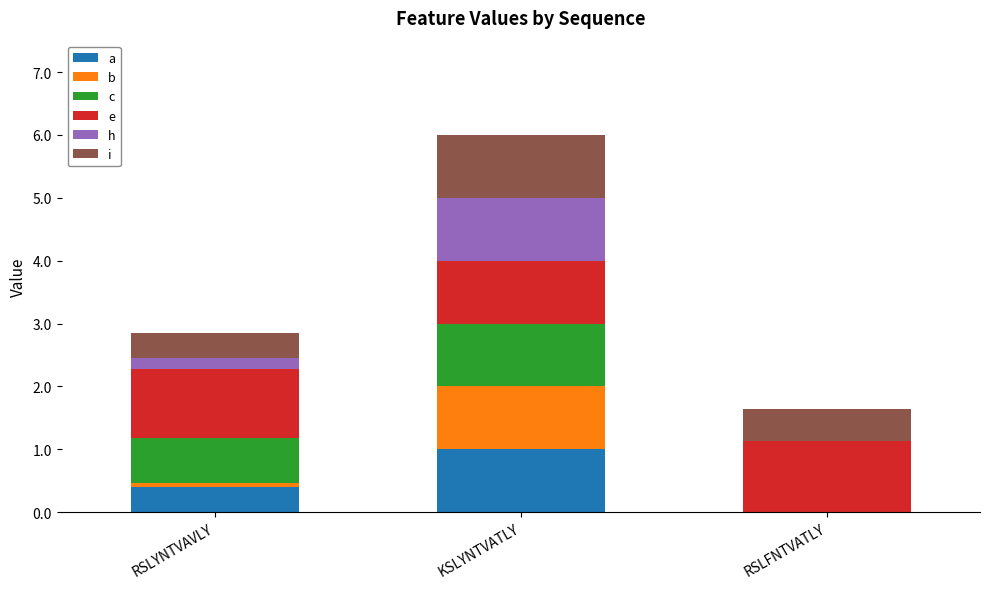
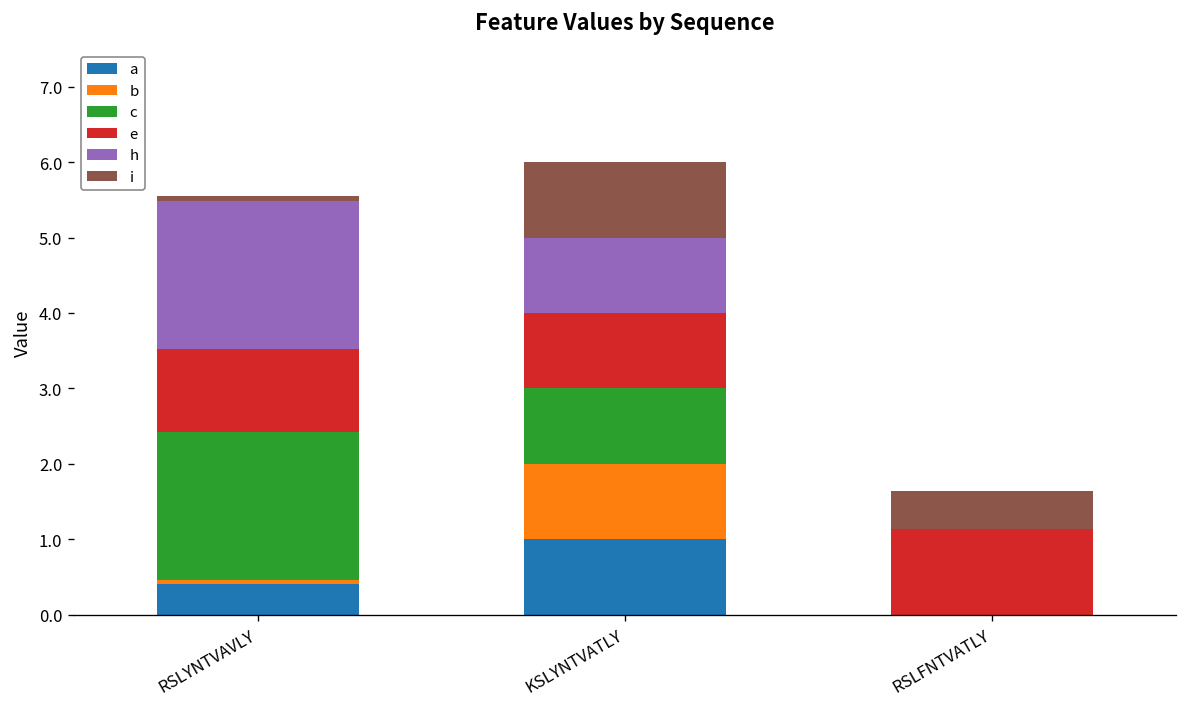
  {
    "a": {
      "RSLYNTVAVLY": 0.4,
      "KSLYNTVATLY": 1.0,
      "RSLFNTVATLY": 0.0
    },
    "b": {
      "RSLYNTVAVLY": 0.1,
      "KSLYNTVATLY": 1.0,
      "RSLFNTVATLY": 0.0
    },
    "c": {
-     "RSLYNTVAVLY": 0.7,
+     "RSLYNTVAVLY": 2.0,
      "KSLYNTVATLY": 1.0,
      "RSLFNTVATLY": 0.0
    },
    "e": {
      "RSLYNTVAVLY": 1.1,
      "KSLYNTVATLY": 1.0,
      "RSLFNTVATLY": 1.1
    },
    "h": {
-     "RSLYNTVAVLY": 0.2,
+     "RSLYNTVAVLY": 2.0,
      "KSLYNTVATLY": 1.0,
      "RSLFNTVATLY": 0.0
    },
    "i": {
-     "RSLYNTVAVLY": 0.4,
+     "RSLYNTVAVLY": 0.1,
      "KSLYNTVATLY": 1.0,
      "RSLFNTVATLY": 0.5
    }
  }
